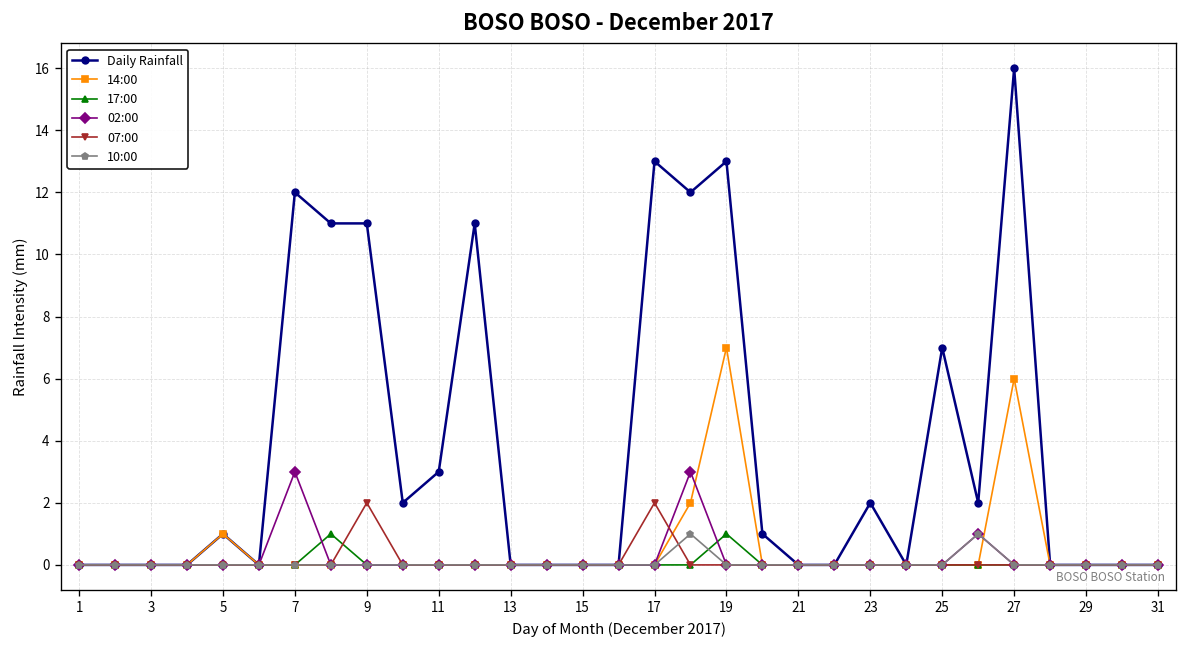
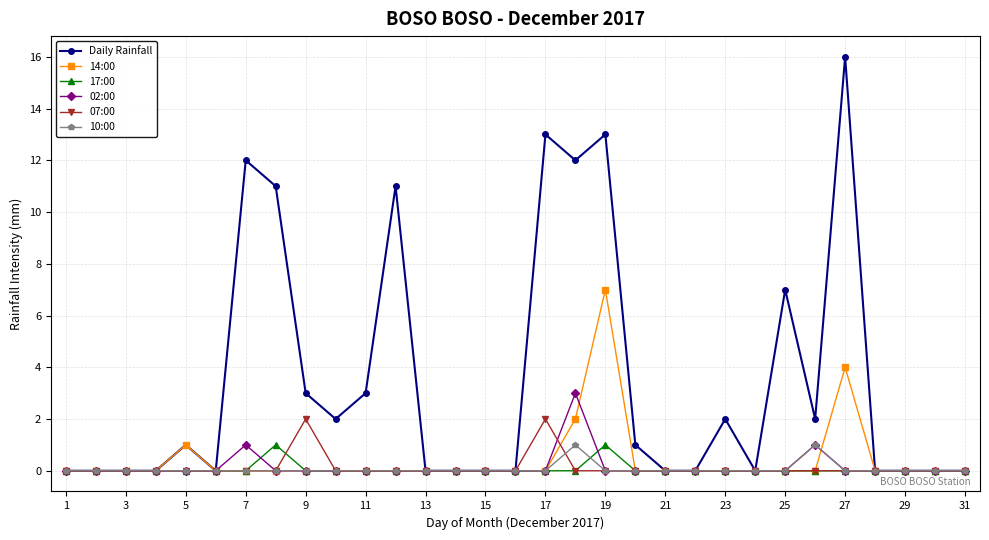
  {
    "Daily Rainfall": {
      "7": 12,
-     "9": 11,
+     "9": 3,
      "11": 3,
      "17": 13,
      "19": 13,
      "23": 2,
      "25": 7,
      "27": 16
    },
    "14:00": {
      "19": 7,
-     "27": 6
+     "27": 4
    },
    "17:00": {
      "19": 1
    },
    "02:00": {
-     "7": 3
+     "7": 1
    },
    "07:00": {
      "9": 2,
      "17": 2
    }
  }
